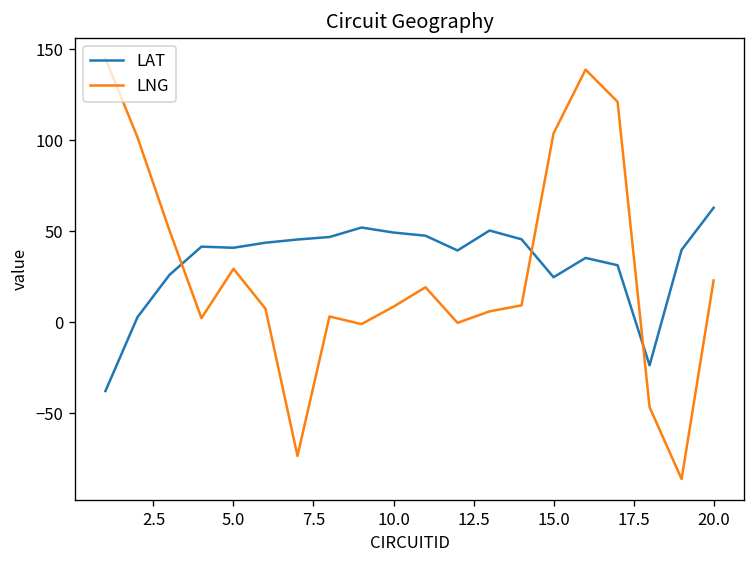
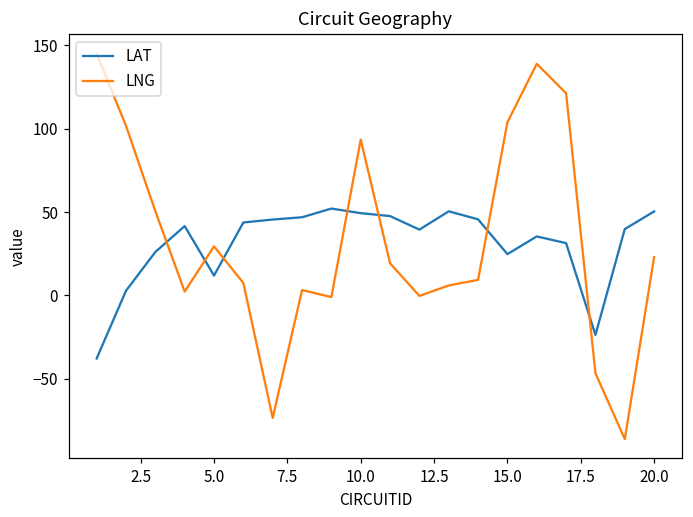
  {
    "LAT": {
-     "5.0": 41,
+     "5.0": 12,
      "10.0": 49,
      "15.0": 25,
-     "20.0": 63
+     "20.0": 50
    },
    "LNG": {
      "5.0": 29,
-     "10.0": 9,
+     "10.0": 93,
      "15.0": 104,
      "20.0": 23
    }
  }
